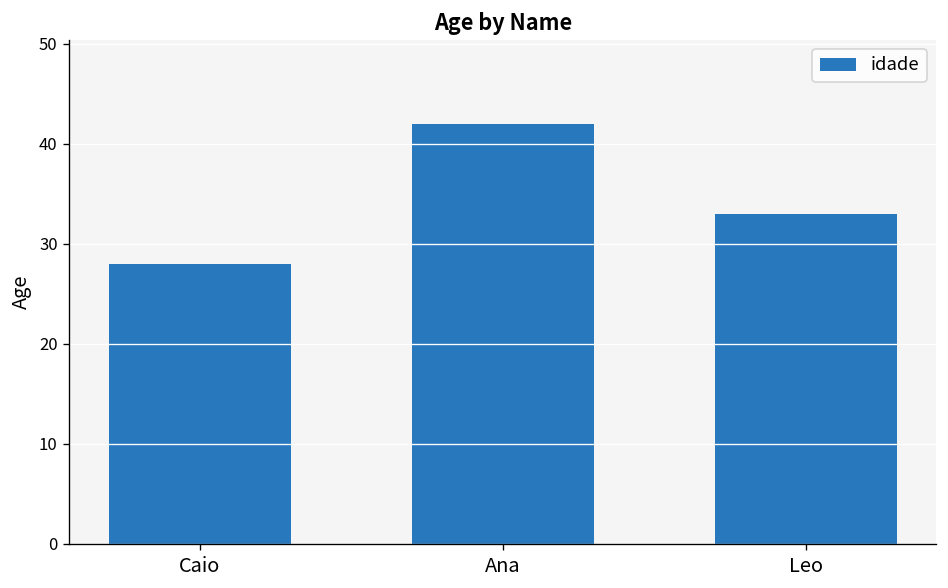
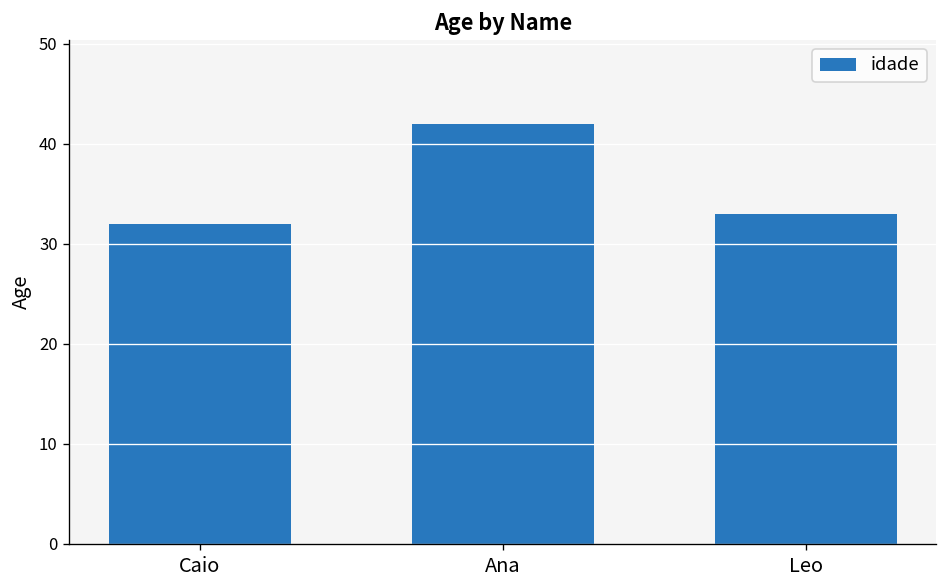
  {
-   "Caio": 28,
+   "Caio": 32,
    "Ana": 42,
    "Leo": 33
  }
